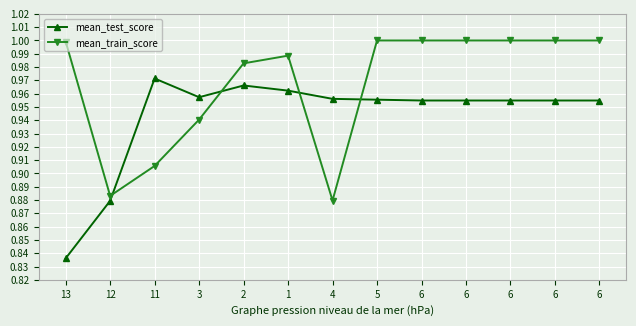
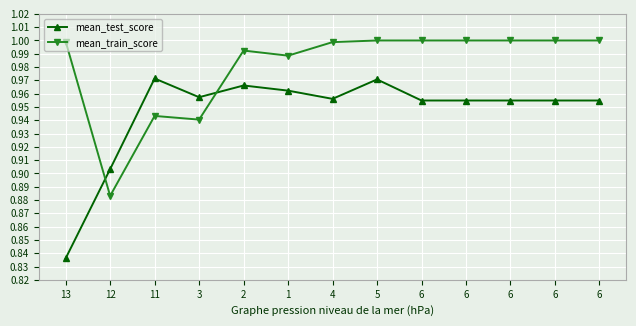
  {
    "mean_test_score": {
      "13": 0.836,
-     "12": 0.879,
+     "12": 0.903,
      "11": 0.971,
      "3": 0.957,
      "2": 0.966,
      "1": 0.962,
      "4": 0.956,
-     "5": 0.955
+     "5": 0.971
    },
    "mean_train_score": {
      "12": 0.883,
-     "11": 0.906,
+     "11": 0.943,
      "3": 0.940,
-     "2": 0.983,
+     "2": 0.992,
      "1": 0.989,
-     "4": 0.880,
+     "4": 0.999,
      "5": 1.000
    }
  }
